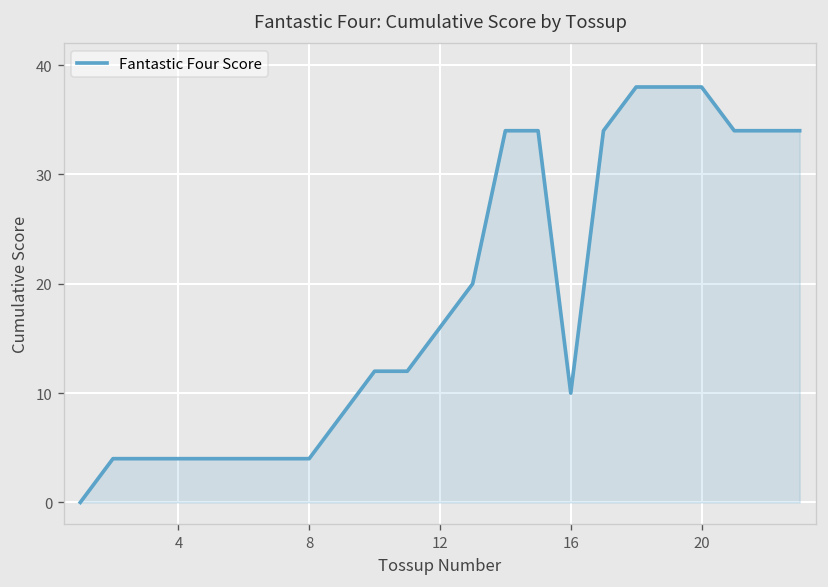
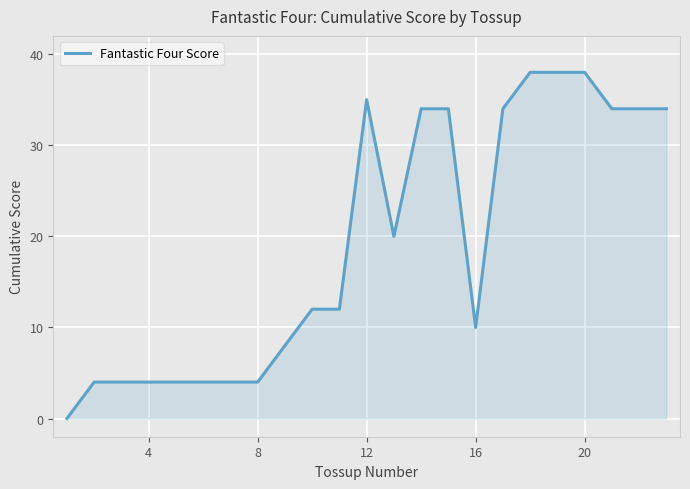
  {
    "4": 4,
    "8": 4,
-   "12": 16,
+   "12": 35,
    "16": 10,
    "20": 38
  }
